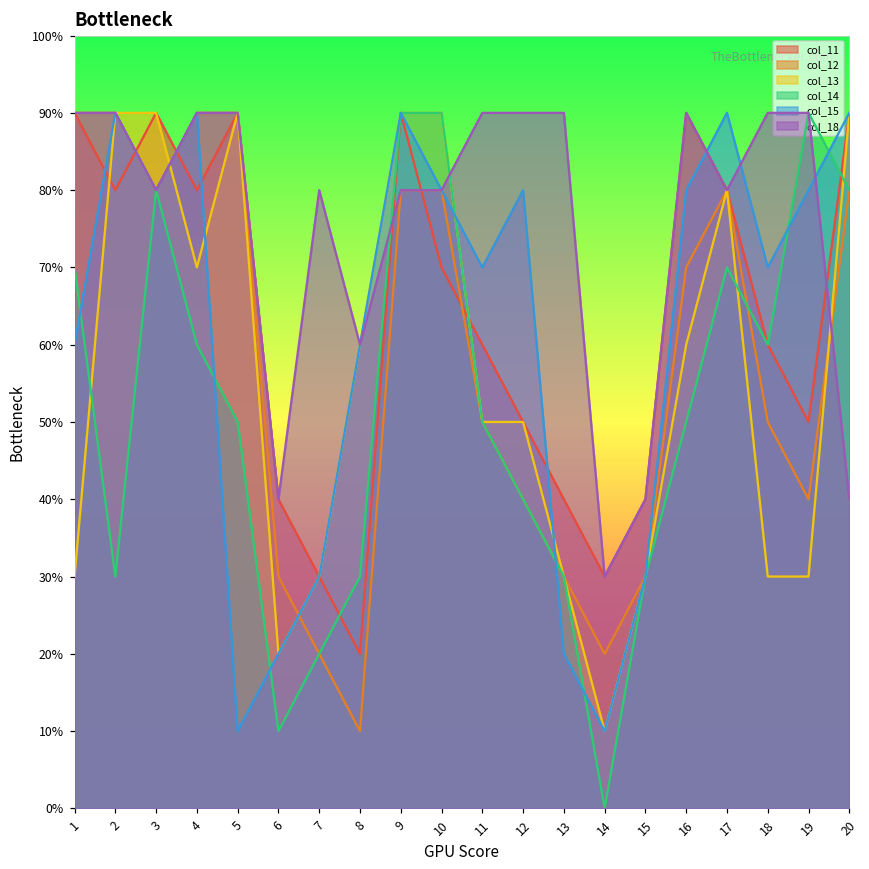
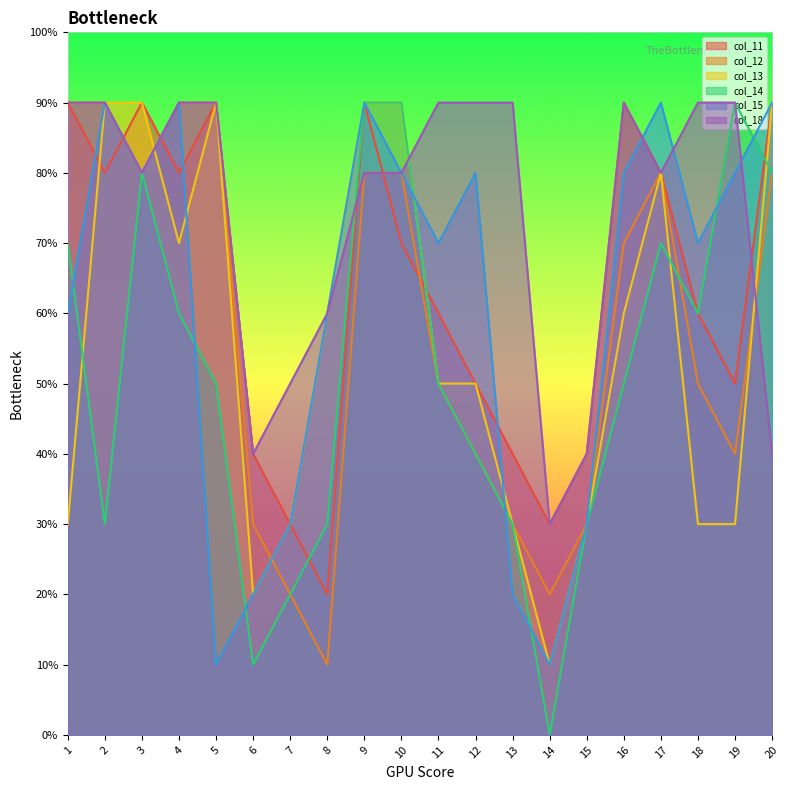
  {
    "col_13": {
      "1": "30%",
      "4": "70%",
      "16": "60%",
      "18": "30%",
      "19": "30%"
    },
    "col_14": {
      "1": "70%",
      "2": "30%",
      "4": "60%",
      "5": "50%",
      "6": "10%",
      "8": "30%",
      "14": "0%",
      "16": "50%",
      "17": "70%"
    },
    "col_15": {
      "1": "60%",
      "5": "10%",
      "11": "70%",
      "12": "80%",
      "13": "20%",
      "16": "80%",
      "17": "90%",
      "18": "70%",
      "19": "80%"
    },
    "col_18": {
-     "7": "80%",
+     "7": "50%",
      "11": "90%",
      "12": "90%",
      "13": "90%",
      "18": "90%",
      "20": "40%"
    }
  }
